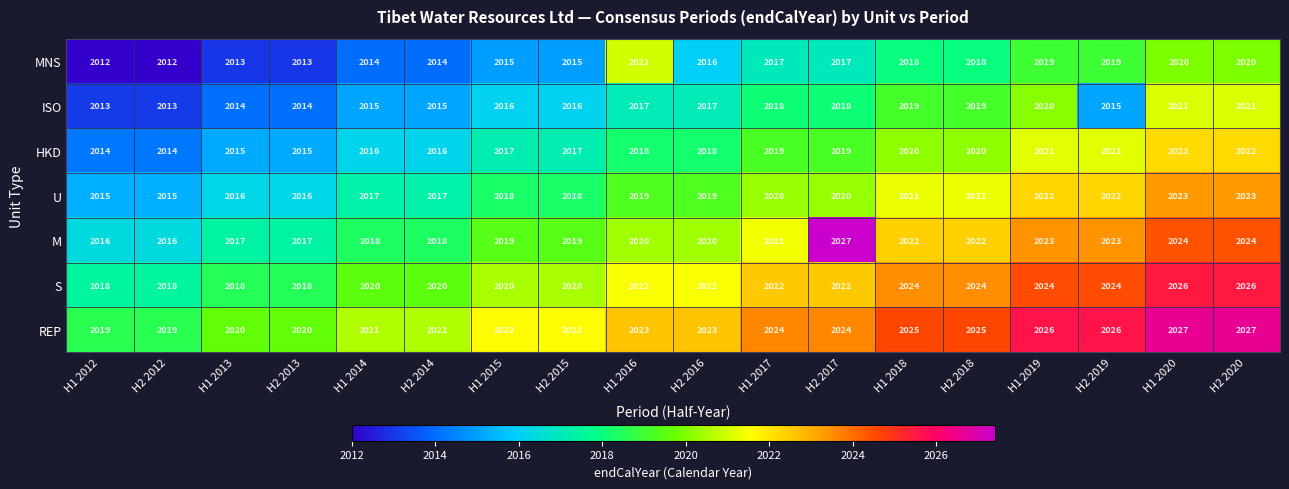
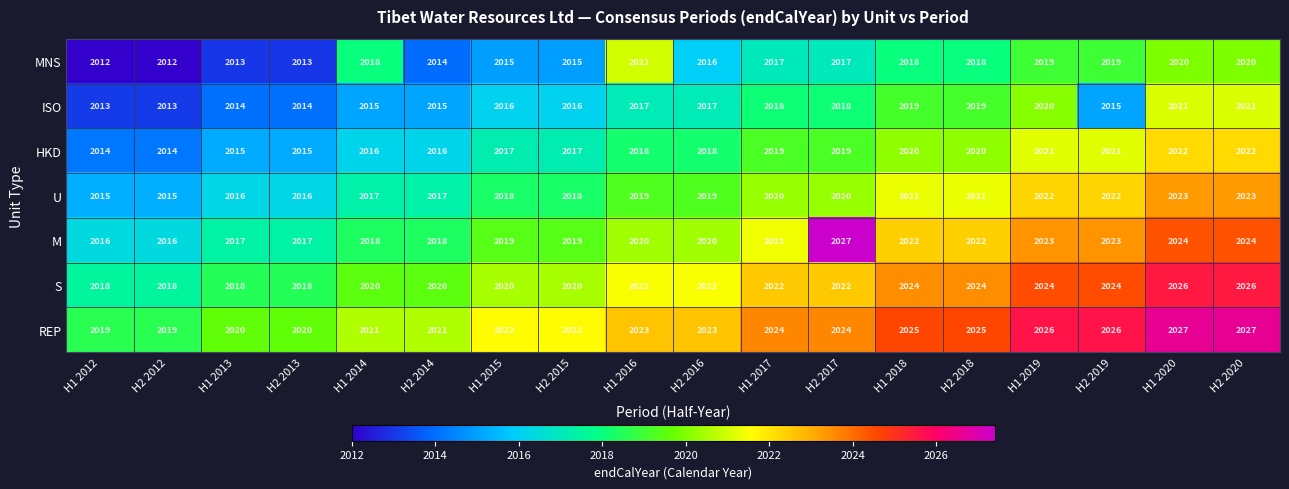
  {
    "MNS": {
      "H1 2012": 2012,
      "H2 2012": 2012,
      "H1 2013": 2013,
      "H2 2013": 2013,
-     "H1 2014": 2014,
+     "H1 2014": 2018,
      "H2 2014": 2014,
      "H1 2015": 2015,
      "H2 2015": 2015,
      "H1 2016": 2021,
      "H2 2016": 2016,
      "H1 2017": 2017,
      "H2 2017": 2017,
      "H1 2018": 2018,
      "H2 2018": 2018,
      "H1 2019": 2019,
      "H2 2019": 2019,
      "H1 2020": 2020,
      "H2 2020": 2020
    },
    "ISO": {
      "H1 2012": 2013,
      "H2 2012": 2013,
      "H1 2013": 2014,
      "H2 2013": 2014,
      "H1 2014": 2015,
      "H2 2014": 2015,
      "H1 2015": 2016,
      "H2 2015": 2016,
      "H1 2016": 2017,
      "H2 2016": 2017,
      "H1 2017": 2018,
      "H2 2017": 2018,
      "H1 2018": 2019,
      "H2 2018": 2019,
      "H1 2019": 2020,
      "H2 2019": 2015,
      "H1 2020": 2021,
      "H2 2020": 2021
    },
    "HKD": {
      "H1 2012": 2014,
      "H2 2012": 2014,
      "H1 2013": 2015,
      "H2 2013": 2015,
      "H1 2014": 2016,
      "H2 2014": 2016,
      "H1 2015": 2017,
      "H2 2015": 2017,
      "H1 2016": 2018,
      "H2 2016": 2018,
      "H1 2017": 2019,
      "H2 2017": 2019,
      "H1 2018": 2020,
      "H2 2018": 2020,
      "H1 2019": 2021,
      "H2 2019": 2021,
      "H1 2020": 2022,
      "H2 2020": 2022
    },
    "U": {
      "H1 2012": 2015,
      "H2 2012": 2015,
      "H1 2013": 2016,
      "H2 2013": 2016,
      "H1 2014": 2017,
      "H2 2014": 2017,
      "H1 2015": 2018,
      "H2 2015": 2018,
      "H1 2016": 2019,
      "H2 2016": 2019,
      "H1 2017": 2020,
      "H2 2017": 2020,
      "H1 2018": 2021,
      "H2 2018": 2021,
      "H1 2019": 2022,
      "H2 2019": 2022,
      "H1 2020": 2023,
      "H2 2020": 2023
    },
    "M": {
      "H1 2012": 2016,
      "H2 2012": 2016,
      "H1 2013": 2017,
      "H2 2013": 2017,
      "H1 2014": 2018,
      "H2 2014": 2018,
      "H1 2015": 2019,
      "H2 2015": 2019,
      "H1 2016": 2020,
      "H2 2016": 2020,
      "H1 2017": 2021,
      "H2 2017": 2027,
      "H1 2018": 2022,
      "H2 2018": 2022,
      "H1 2019": 2023,
      "H2 2019": 2023,
      "H1 2020": 2024,
      "H2 2020": 2024
    },
    "S": {
      "H1 2012": 2018,
      "H2 2012": 2018,
      "H1 2013": 2018,
      "H2 2013": 2018,
      "H1 2014": 2020,
      "H2 2014": 2020,
      "H1 2015": 2020,
      "H2 2015": 2020,
      "H1 2016": 2022,
      "H2 2016": 2022,
      "H1 2017": 2022,
      "H2 2017": 2022,
      "H1 2018": 2024,
      "H2 2018": 2024,
      "H1 2019": 2024,
      "H2 2019": 2024,
      "H1 2020": 2026,
      "H2 2020": 2026
    },
    "REP": {
      "H1 2012": 2019,
      "H2 2012": 2019,
      "H1 2013": 2020,
      "H2 2013": 2020,
      "H1 2014": 2021,
      "H2 2014": 2021,
      "H1 2015": 2022,
      "H2 2015": 2022,
      "H1 2016": 2023,
      "H2 2016": 2023,
      "H1 2017": 2024,
      "H2 2017": 2024,
      "H1 2018": 2025,
      "H2 2018": 2025,
      "H1 2019": 2026,
      "H2 2019": 2026,
      "H1 2020": 2027,
      "H2 2020": 2027
    }
  }
